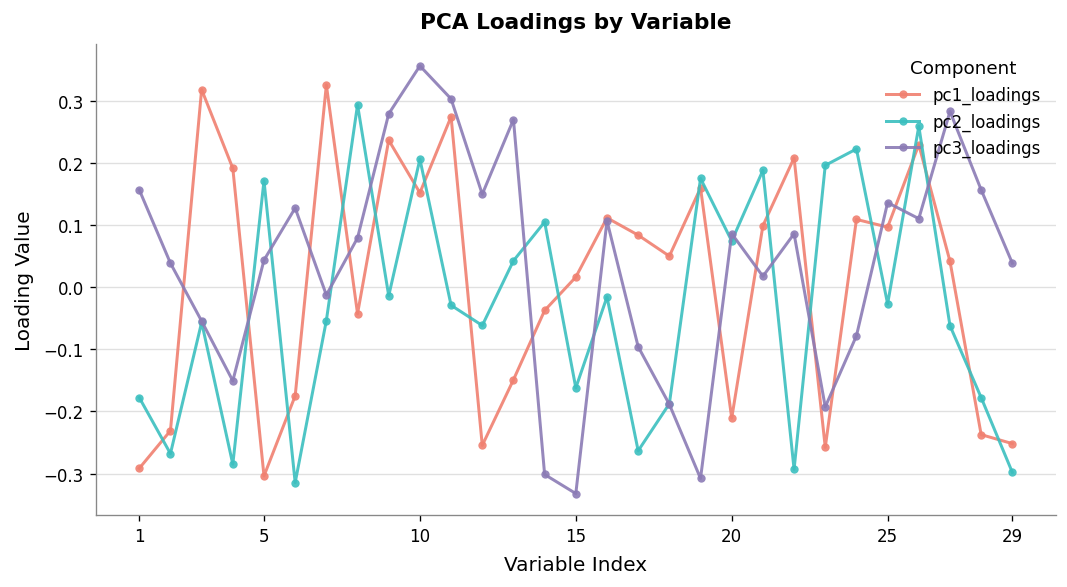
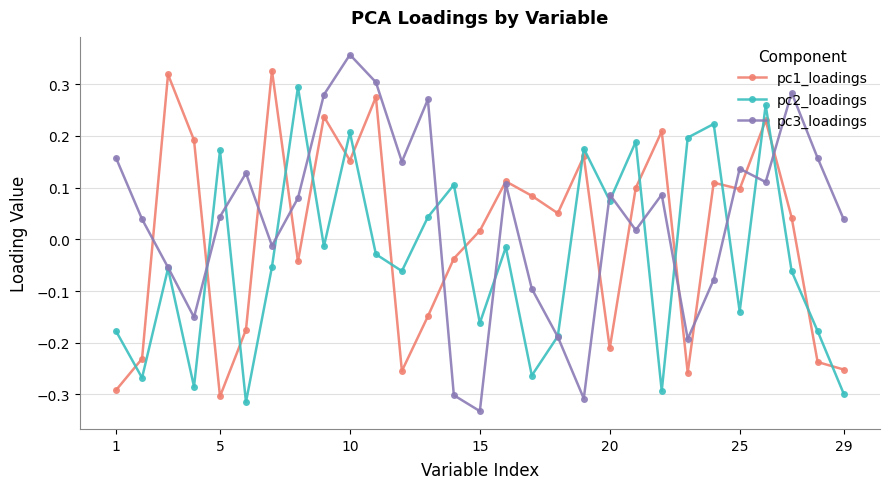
  {
    "pc1_loadings": {
      "1": -0.29,
      "5": -0.30,
      "10": 0.15,
      "15": 0.02,
      "20": -0.21,
      "25": 0.10,
      "29": -0.25
    },
    "pc2_loadings": {
      "1": -0.18,
      "5": 0.17,
      "10": 0.21,
      "15": -0.16,
      "20": 0.07,
-     "25": -0.03,
+     "25": -0.14,
      "29": -0.30
    },
    "pc3_loadings": {
      "1": 0.16,
      "5": 0.04,
      "10": 0.36,
      "15": -0.33,
      "20": 0.09,
      "25": 0.14,
      "29": 0.04
    }
  }
